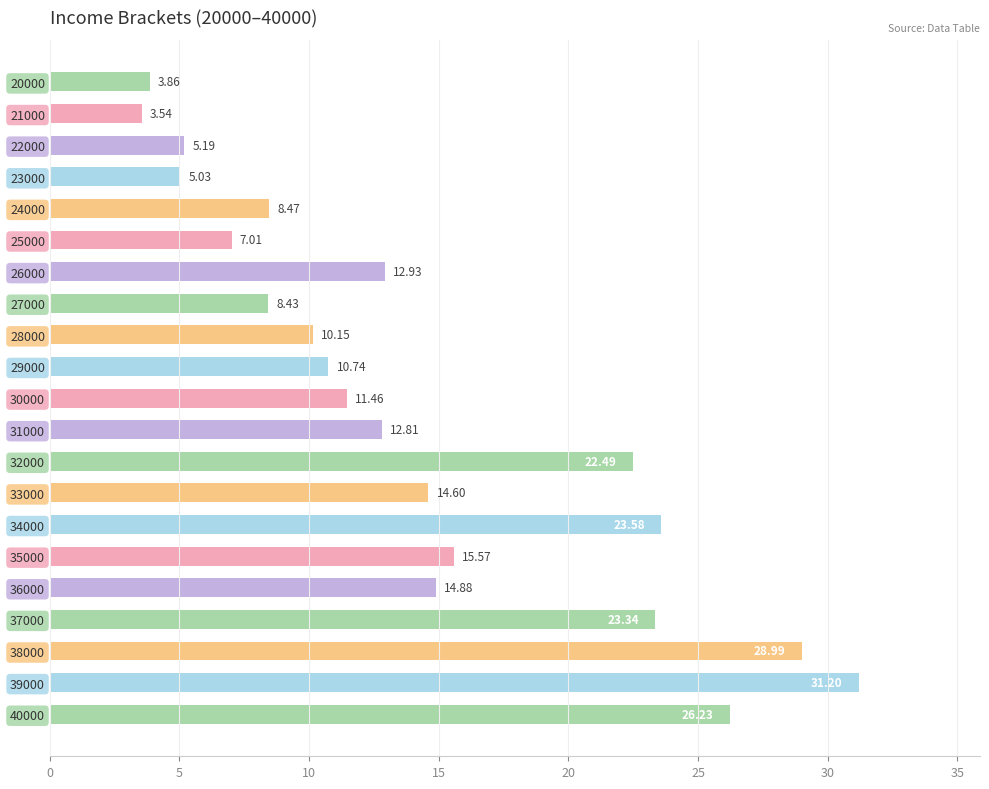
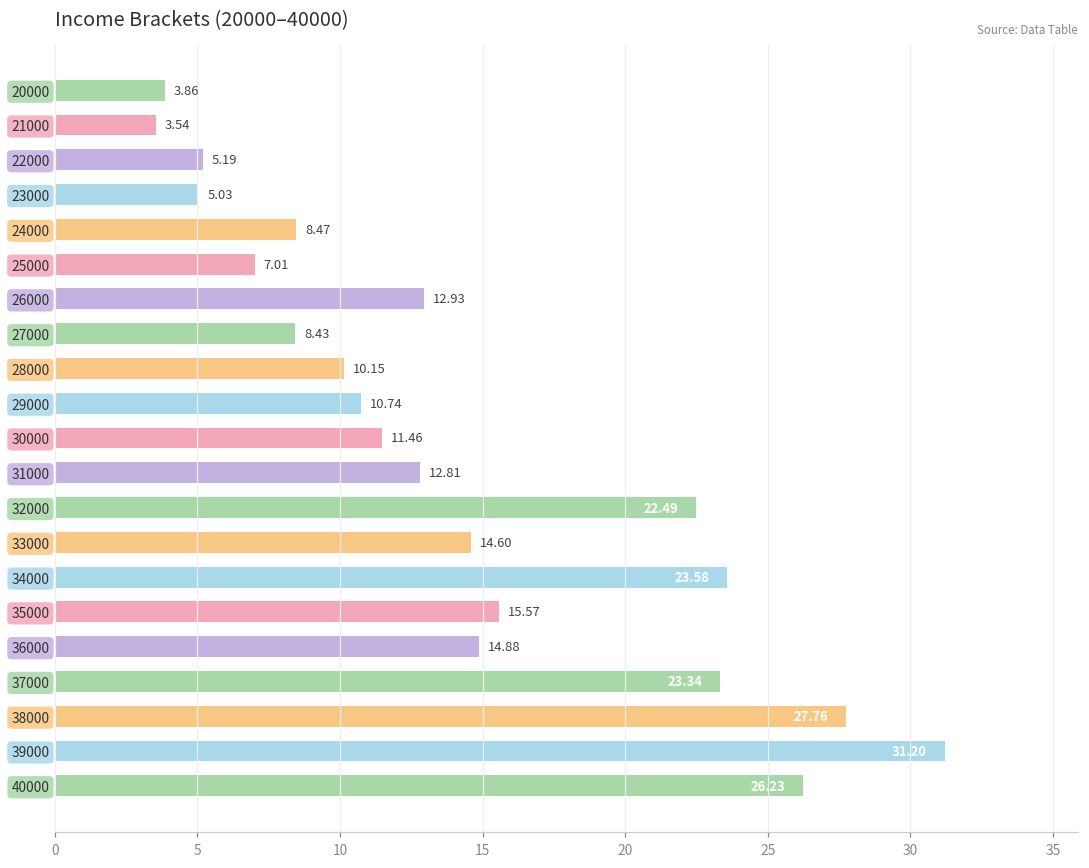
  {
    "20000": 3.86,
    "21000": 3.54,
    "22000": 5.19,
    "23000": 5.03,
    "24000": 8.47,
    "25000": 7.01,
    "26000": 12.93,
    "27000": 8.43,
    "28000": 10.15,
    "29000": 10.74,
    "30000": 11.46,
    "31000": 12.81,
    "32000": 22.49,
    "33000": 14.60,
    "34000": 23.58,
    "35000": 15.57,
    "36000": 14.88,
    "37000": 23.34,
-   "38000": 28.99,
+   "38000": 27.76,
    "39000": 31.20,
    "40000": 26.23
  }
